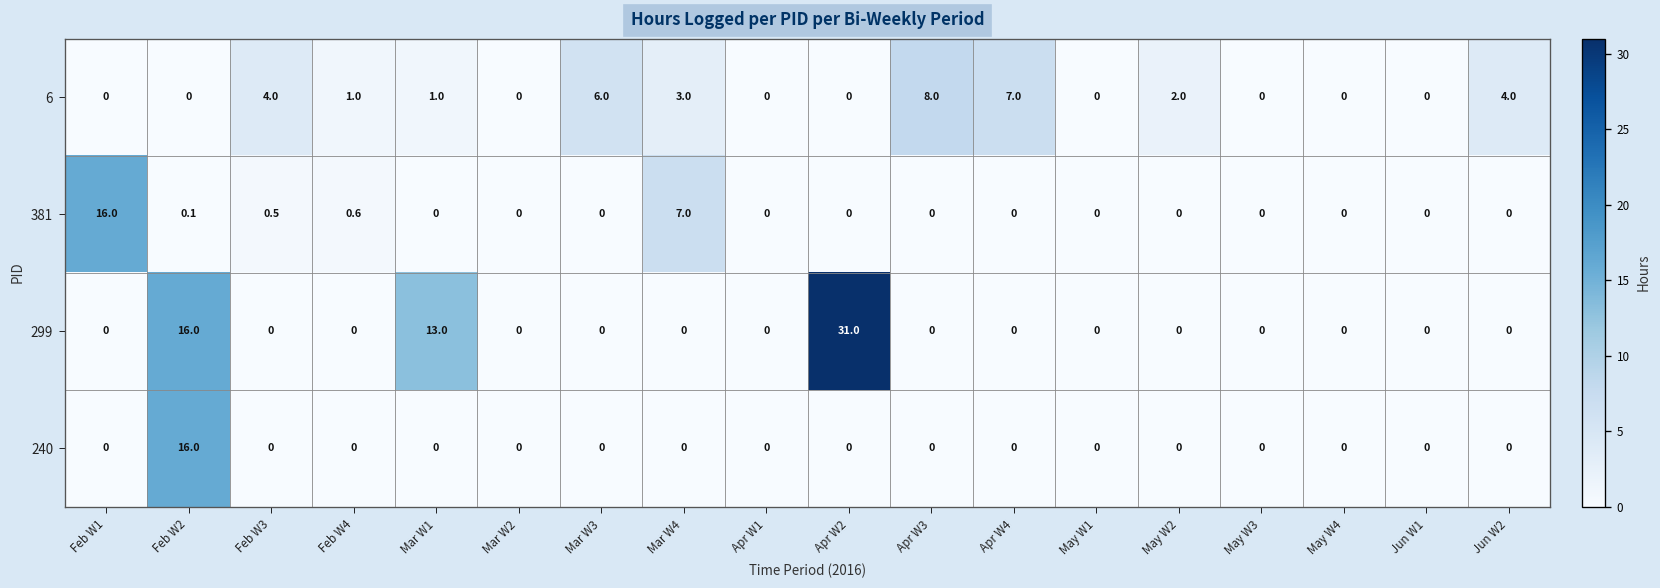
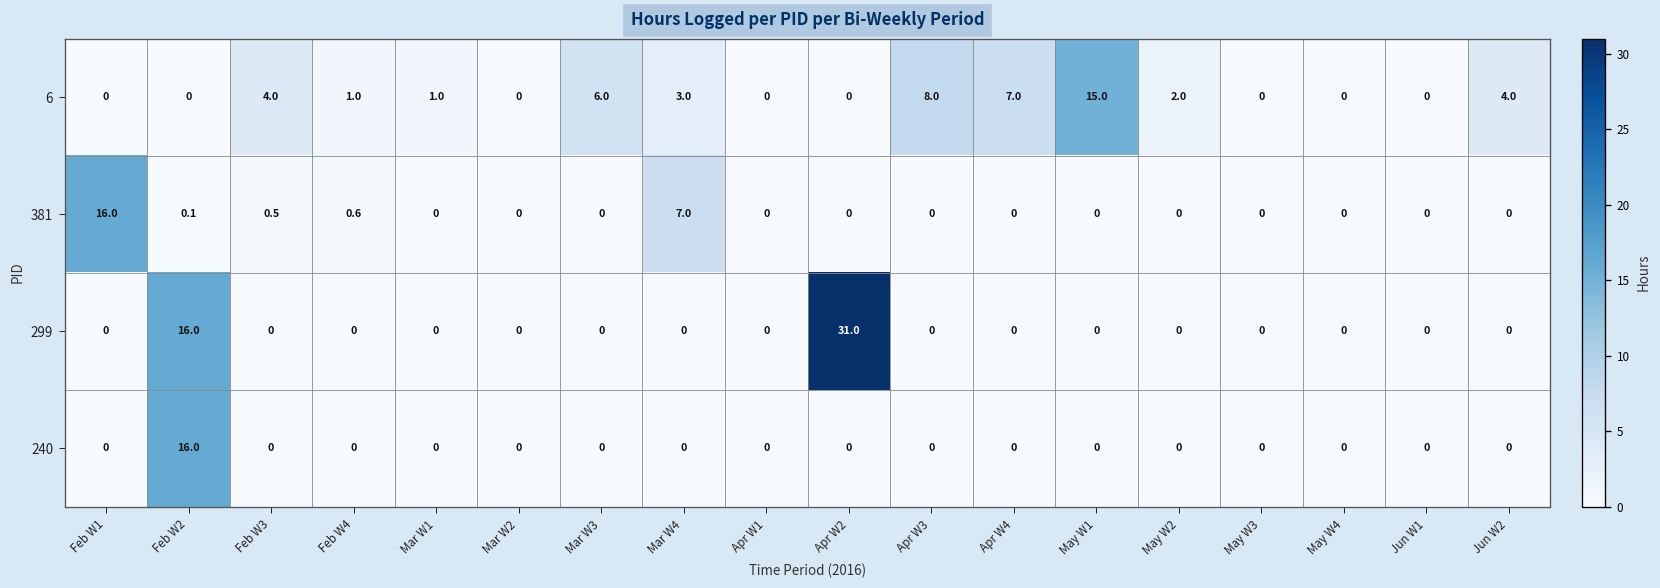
  {
    "6": {
      "Feb W1": 0,
      "Feb W2": 0,
      "Feb W3": 4.0,
      "Feb W4": 1.0,
      "Mar W1": 1.0,
      "Mar W2": 0,
      "Mar W3": 6.0,
      "Mar W4": 3.0,
      "Apr W1": 0,
      "Apr W2": 0,
      "Apr W3": 8.0,
      "Apr W4": 7.0,
-     "May W1": 0,
+     "May W1": 15.0,
      "May W2": 2.0,
      "May W3": 0,
      "May W4": 0,
      "Jun W1": 0,
      "Jun W2": 4.0
    },
    "381": {
      "Feb W1": 16.0,
      "Feb W2": 0.1,
      "Feb W3": 0.5,
      "Feb W4": 0.6,
      "Mar W1": 0,
      "Mar W2": 0,
      "Mar W3": 0,
      "Mar W4": 7.0,
      "Apr W1": 0,
      "Apr W2": 0,
      "Apr W3": 0,
      "Apr W4": 0,
      "May W1": 0,
      "May W2": 0,
      "May W3": 0,
      "May W4": 0,
      "Jun W1": 0,
      "Jun W2": 0
    },
    "299": {
      "Feb W1": 0,
      "Feb W2": 16.0,
      "Feb W3": 0,
      "Feb W4": 0,
-     "Mar W1": 13.0,
+     "Mar W1": 0,
      "Mar W2": 0,
      "Mar W3": 0,
      "Mar W4": 0,
      "Apr W1": 0,
      "Apr W2": 31.0,
      "Apr W3": 0,
      "Apr W4": 0,
      "May W1": 0,
      "May W2": 0,
      "May W3": 0,
      "May W4": 0,
      "Jun W1": 0,
      "Jun W2": 0
    },
    "240": {
      "Feb W1": 0,
      "Feb W2": 16.0,
      "Feb W3": 0,
      "Feb W4": 0,
      "Mar W1": 0,
      "Mar W2": 0,
      "Mar W3": 0,
      "Mar W4": 0,
      "Apr W1": 0,
      "Apr W2": 0,
      "Apr W3": 0,
      "Apr W4": 0,
      "May W1": 0,
      "May W2": 0,
      "May W3": 0,
      "May W4": 0,
      "Jun W1": 0,
      "Jun W2": 0
    }
  }
